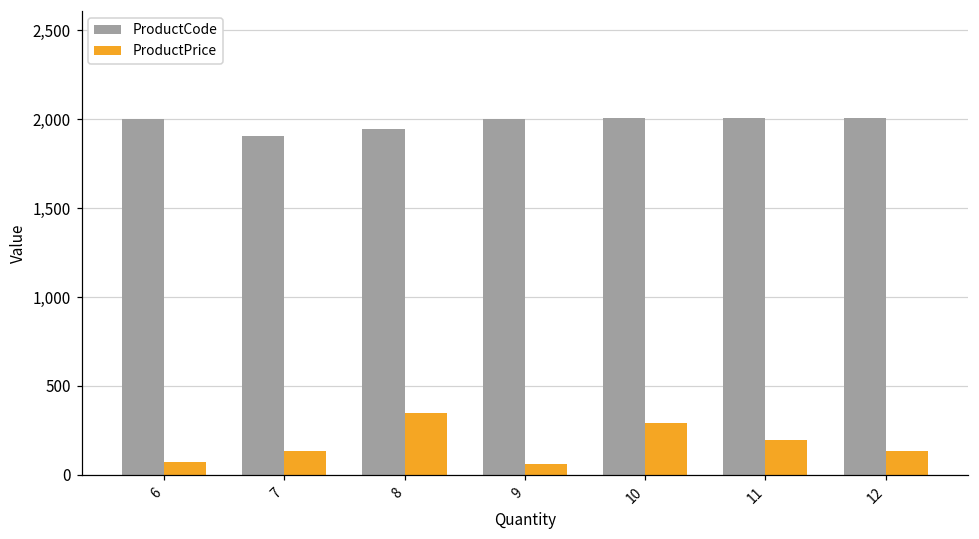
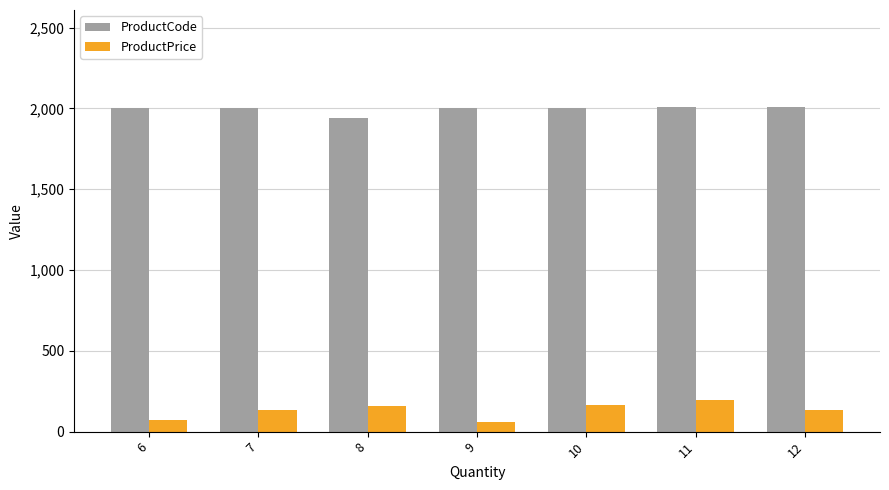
  {
    "ProductCode": {
      "6": "2,000",
-     "7": "1,910",
+     "7": "2,000",
      "8": "1,940",
      "9": "2,000",
      "10": "2,010",
      "11": "2,010",
      "12": "2,010"
    },
    "ProductPrice": {
      "6": "70",
      "7": "130",
-     "8": "350",
+     "8": "160",
      "9": "60",
-     "10": "290",
+     "10": "170",
      "11": "200",
      "12": "140"
    }
  }
